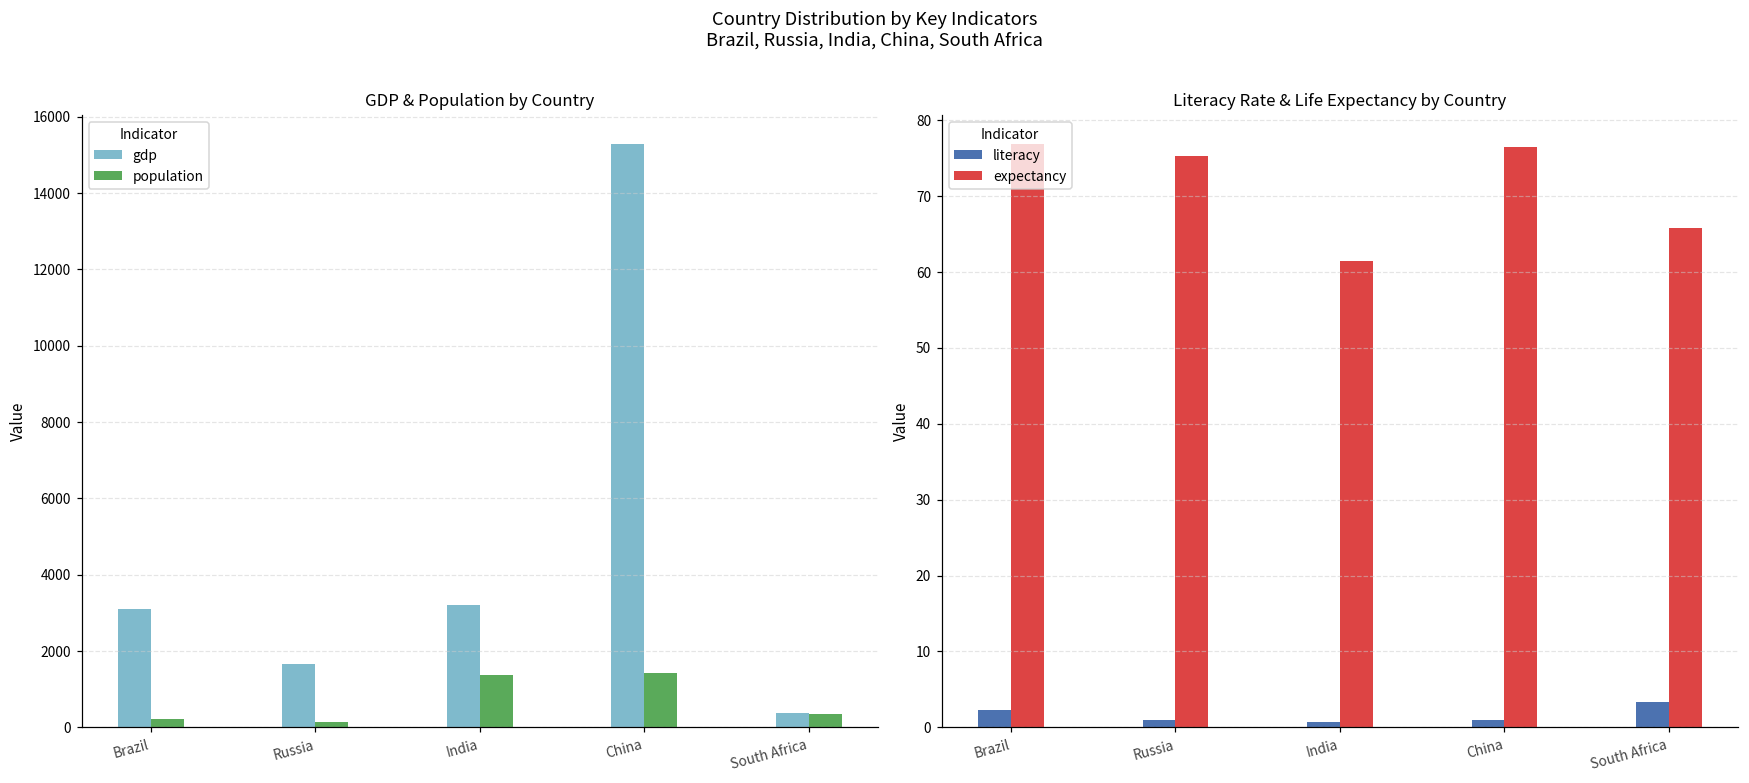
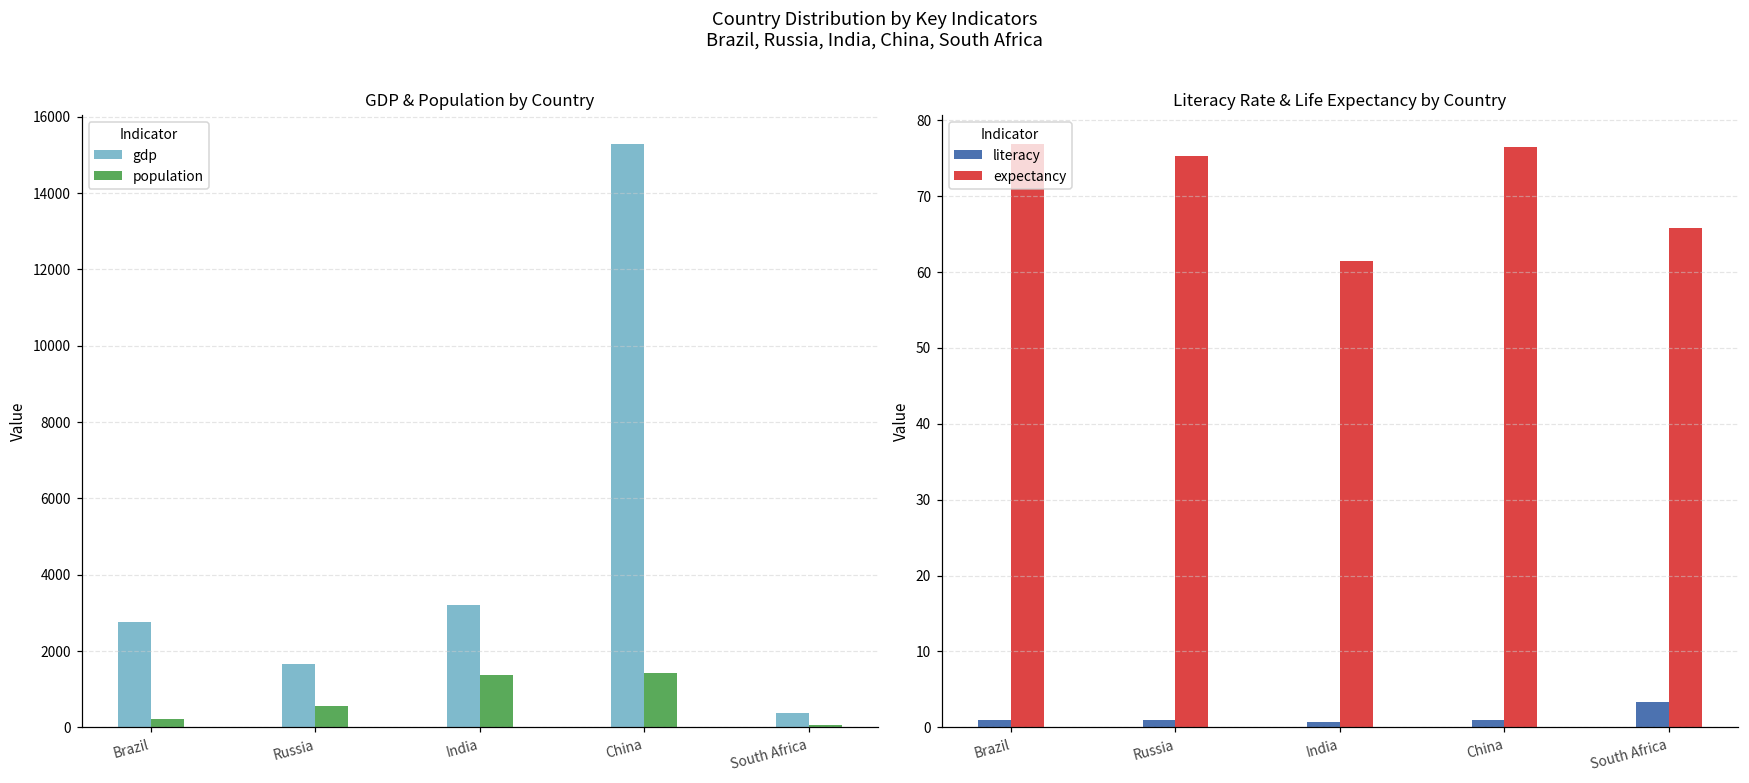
  {
    "GDP & Population by Country": {
      "gdp": {
-       "Brazil": 3100,
+       "Brazil": 2800,
        "Russia": 1700,
        "India": 3200,
        "China": 15300,
        "South Africa": 400
      },
      "population": {
        "Brazil": 200,
-       "Russia": 100,
+       "Russia": 500,
        "India": 1400,
        "China": 1400,
-       "South Africa": 300
+       "South Africa": 100
      }
    },
    "Literacy Rate & Life Expectancy by Country": {
      "literacy": {
-       "Brazil": 2,
+       "Brazil": 1,
        "Russia": 1,
        "India": 1,
        "China": 1,
        "South Africa": 3
      },
      "expectancy": {
        "Russia": 75,
        "India": 61,
        "China": 76,
        "South Africa": 66
      }
    }
  }
